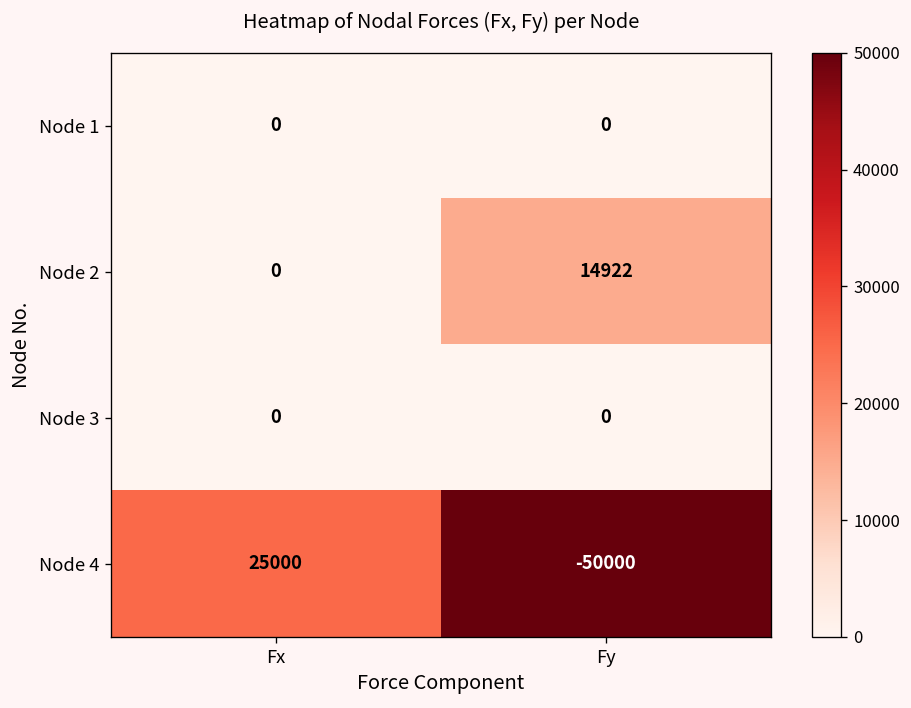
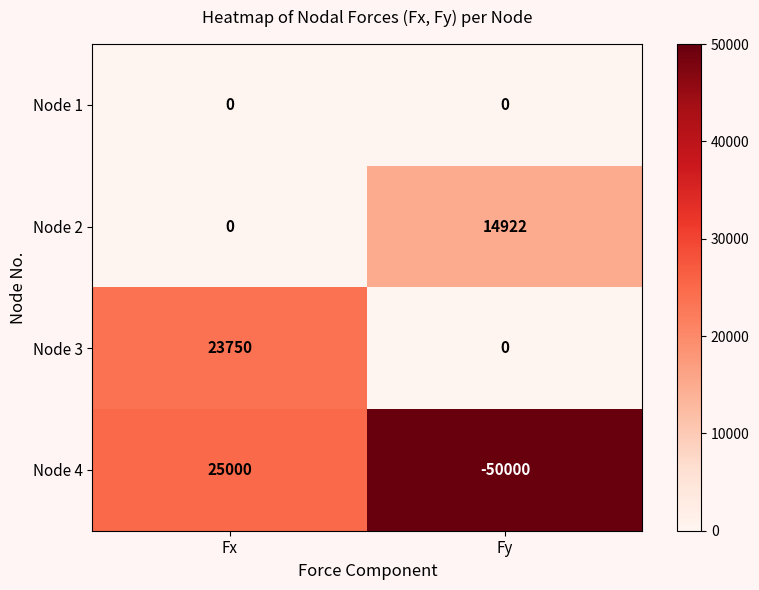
  {
    "Node 1": {
      "Fx": 0,
      "Fy": 0
    },
    "Node 2": {
      "Fx": 0,
      "Fy": 14922
    },
    "Node 3": {
-     "Fx": 0,
+     "Fx": 23750,
      "Fy": 0
    },
    "Node 4": {
      "Fx": 25000,
      "Fy": -50000
    }
  }
